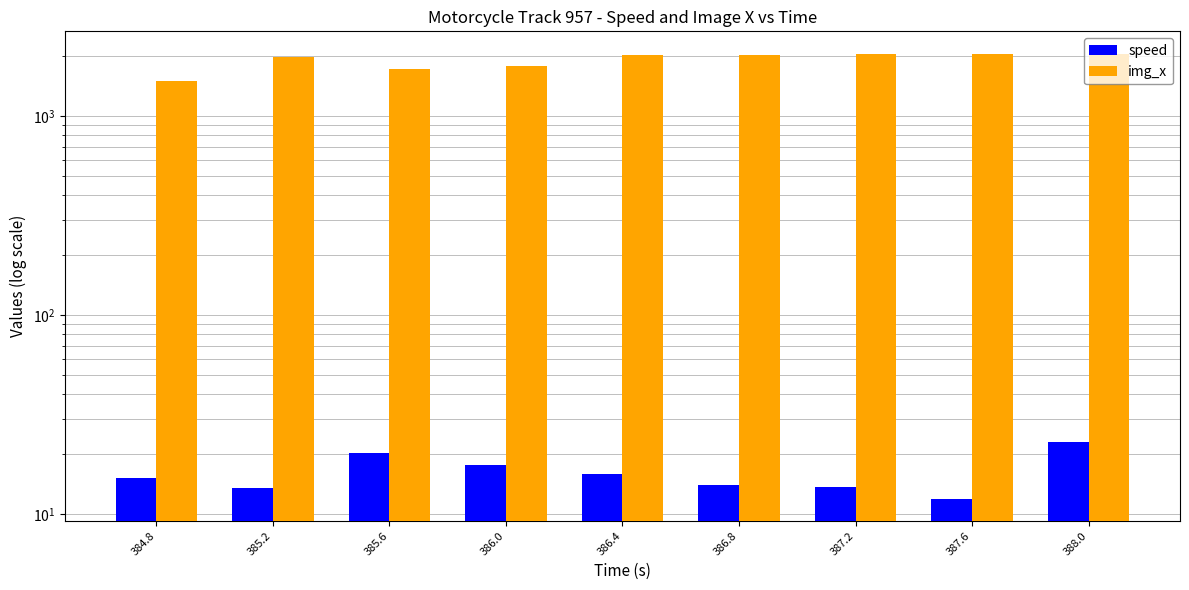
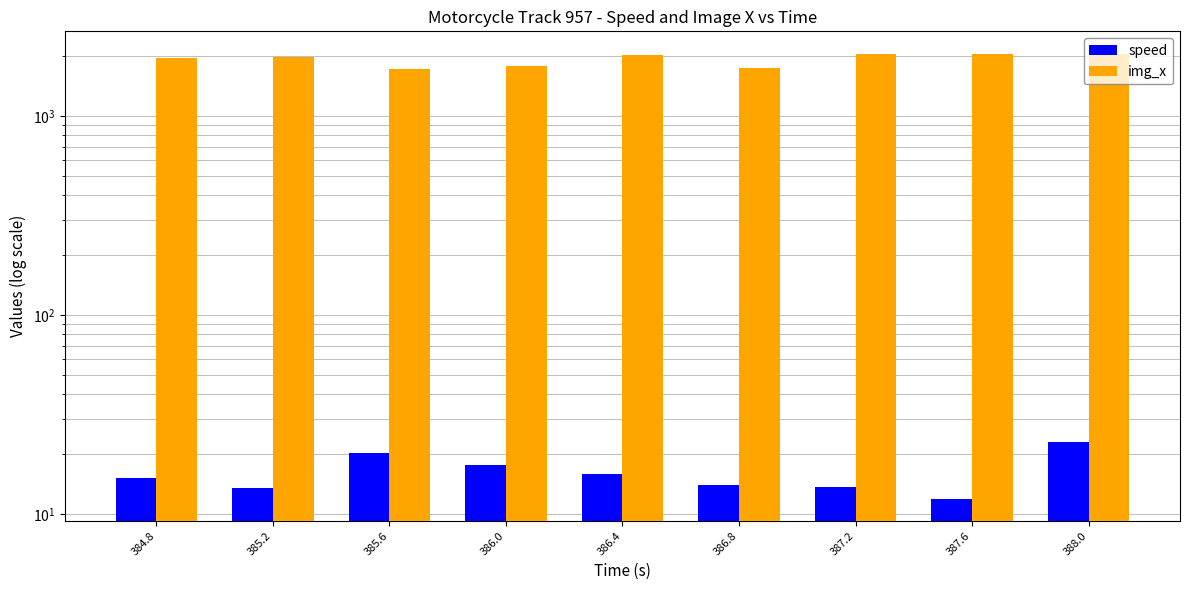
  {
    "speed": {
      "384.8": 15,
      "385.2": 14,
      "385.6": 20,
      "386.0": 18,
      "386.4": 16,
      "386.8": 14,
      "387.2": 14,
      "387.6": 12,
      "388.0": 23
    },
    "img_x": {
-     "384.8": 1500,
+     "384.8": 2000,
      "385.2": 2000,
      "385.6": 1700,
      "386.0": 1800,
      "386.4": 2000,
-     "386.8": 2000,
+     "386.8": 1700,
      "387.2": 2000,
      "387.6": 2000
    }
  }
